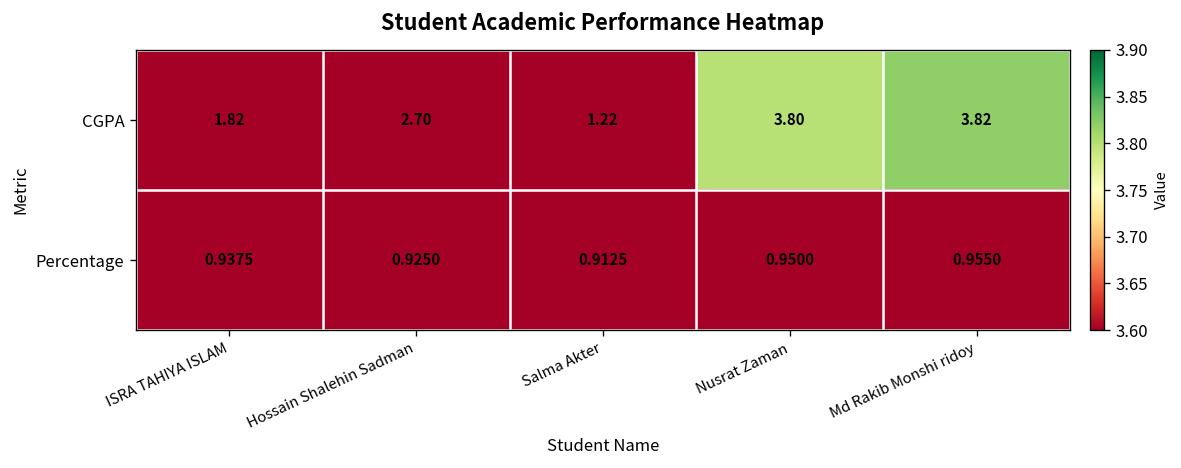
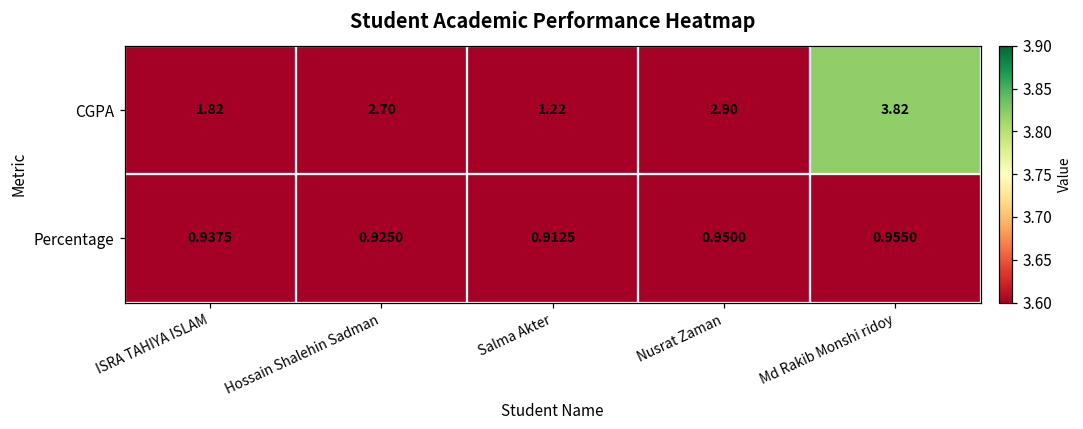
  {
    "CGPA": {
      "ISRA TAHIYA ISLAM": 1.82,
      "Hossain Shalehin Sadman": 2.70,
      "Salma Akter": 1.22,
-     "Nusrat Zaman": 3.80,
+     "Nusrat Zaman": 2.90,
      "Md Rakib Monshi ridoy": 3.82
    },
    "Percentage": {
      "ISRA TAHIYA ISLAM": 0.9375,
      "Hossain Shalehin Sadman": 0.9250,
      "Salma Akter": 0.9125,
      "Nusrat Zaman": 0.9500,
      "Md Rakib Monshi ridoy": 0.9550
    }
  }
